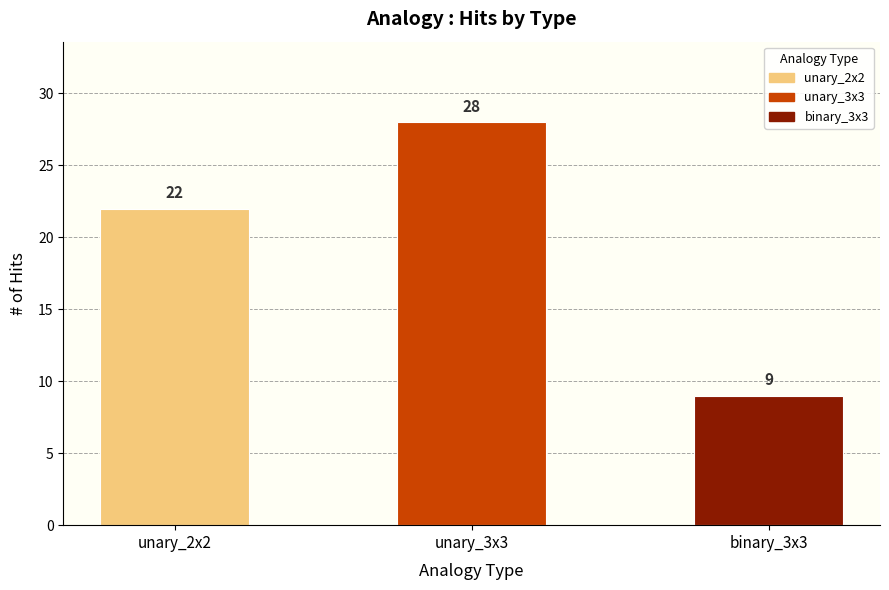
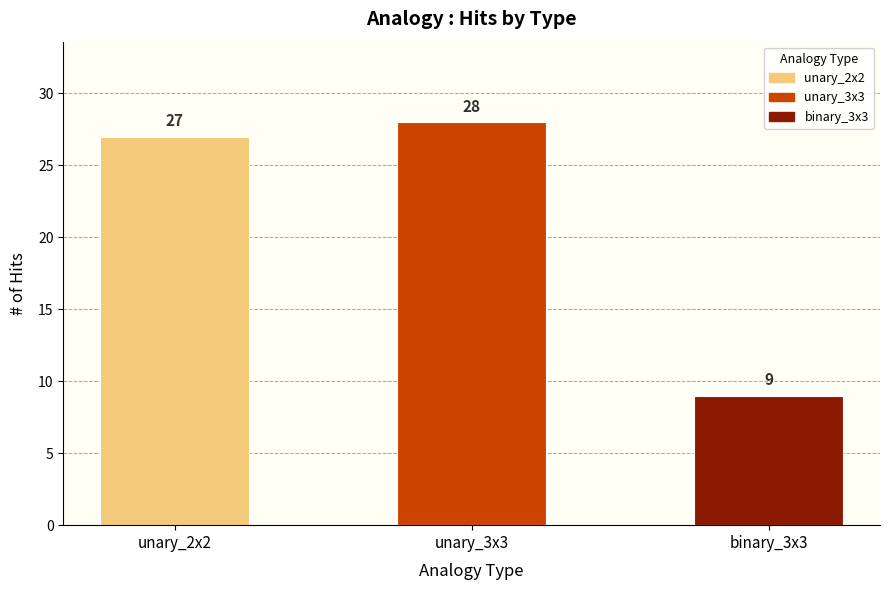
  {
-   "unary_2x2": 22,
+   "unary_2x2": 27,
    "unary_3x3": 28,
    "binary_3x3": 9
  }
